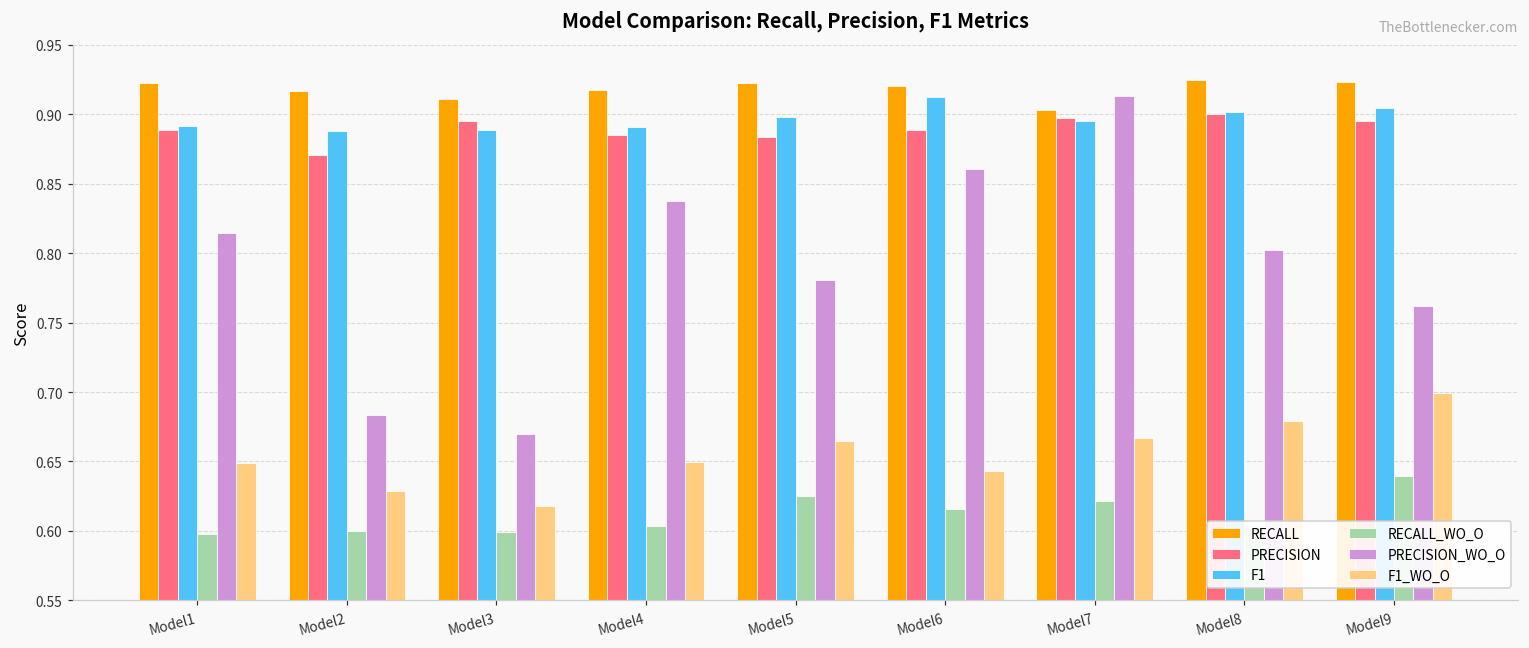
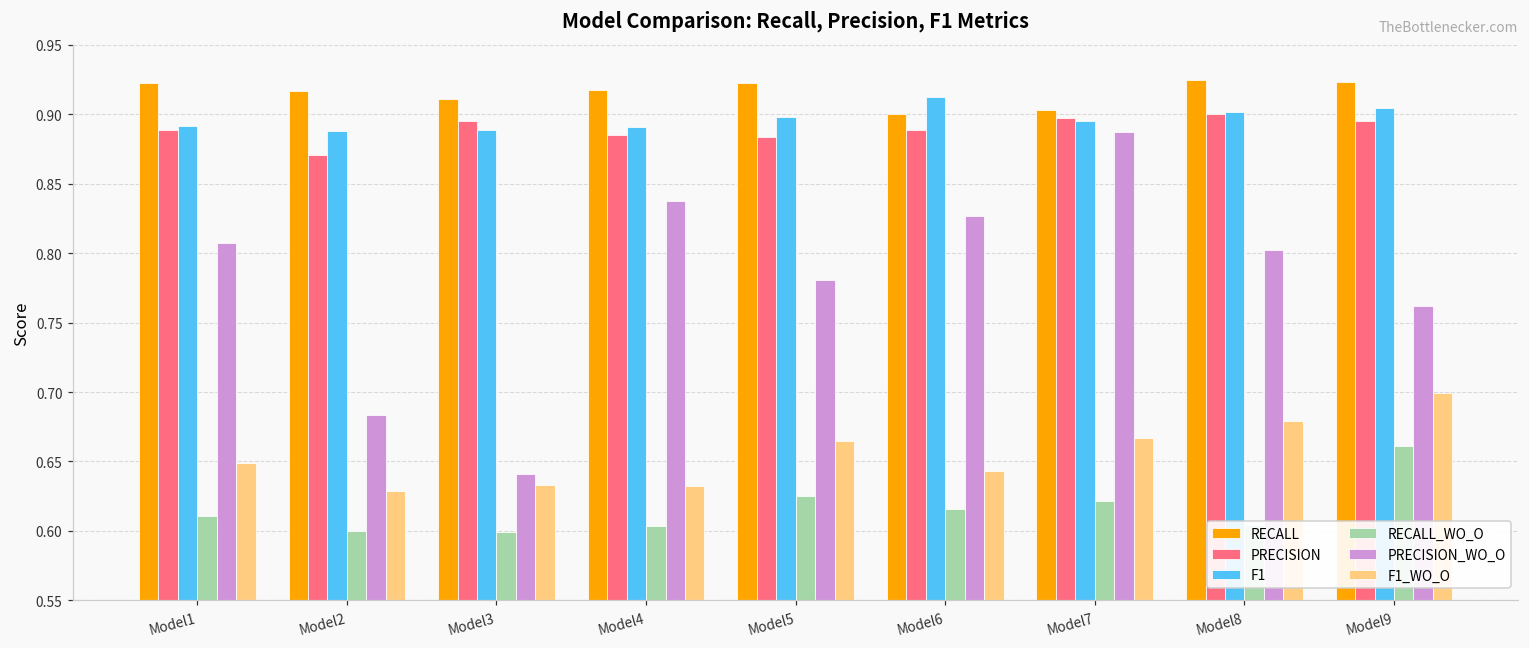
  {
    "RECALL": {
      "Model1": 0.923,
      "Model2": 0.916,
      "Model3": 0.911,
      "Model4": 0.918,
      "Model5": 0.922,
-     "Model6": 0.921,
+     "Model6": 0.900,
      "Model7": 0.903,
      "Model8": 0.924,
      "Model9": 0.924
    },
    "PRECISION": {
      "Model1": 0.889,
      "Model2": 0.871,
      "Model3": 0.895,
      "Model4": 0.885,
      "Model5": 0.884,
      "Model6": 0.889,
      "Model7": 0.897,
      "Model8": 0.900,
      "Model9": 0.895
    },
    "F1": {
      "Model1": 0.892,
      "Model2": 0.888,
      "Model3": 0.889,
      "Model4": 0.891,
      "Model5": 0.898,
      "Model6": 0.912,
      "Model7": 0.895,
      "Model8": 0.902,
      "Model9": 0.904
    },
    "RECALL_WO_O": {
-     "Model1": 0.598,
+     "Model1": 0.611,
      "Model2": 0.600,
      "Model3": 0.599,
      "Model4": 0.604,
      "Model5": 0.625,
      "Model6": 0.616,
      "Model7": 0.622,
-     "Model9": 0.639
+     "Model9": 0.661
    },
    "PRECISION_WO_O": {
-     "Model1": 0.814,
+     "Model1": 0.807,
      "Model2": 0.684,
-     "Model3": 0.670,
+     "Model3": 0.641,
      "Model4": 0.838,
      "Model5": 0.781,
-     "Model6": 0.861,
-     "Model7": 0.913,
+     "Model6": 0.827,
+     "Model7": 0.887,
      "Model8": 0.802,
      "Model9": 0.762
    },
    "F1_WO_O": {
      "Model1": 0.649,
      "Model2": 0.629,
-     "Model3": 0.618,
-     "Model4": 0.650,
+     "Model3": 0.633,
+     "Model4": 0.632,
      "Model5": 0.665,
      "Model6": 0.643,
      "Model7": 0.667,
      "Model8": 0.679,
      "Model9": 0.699
    }
  }
